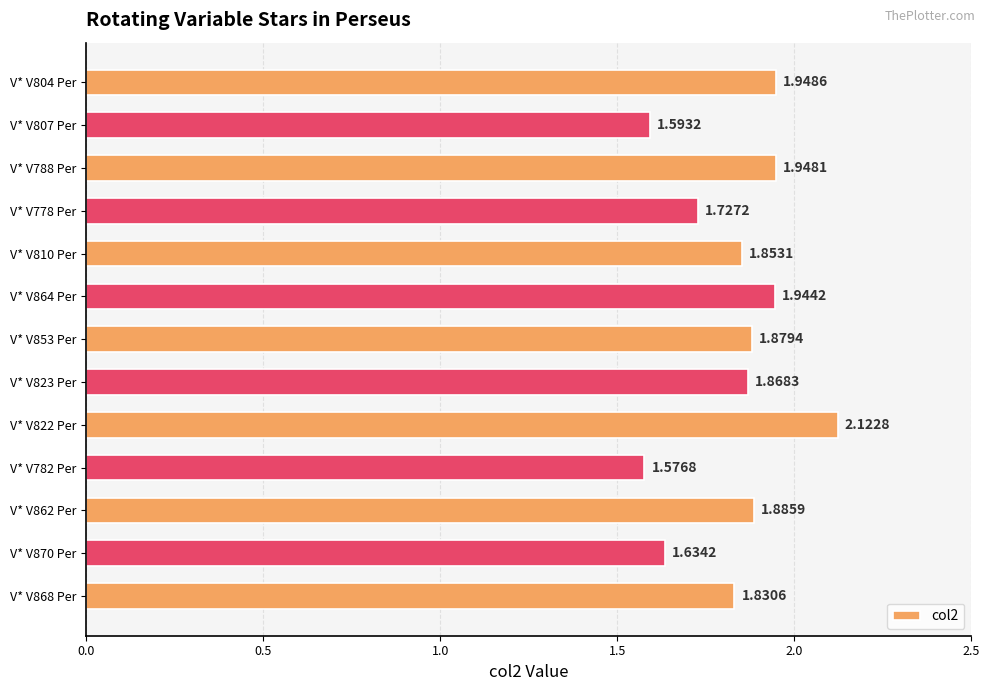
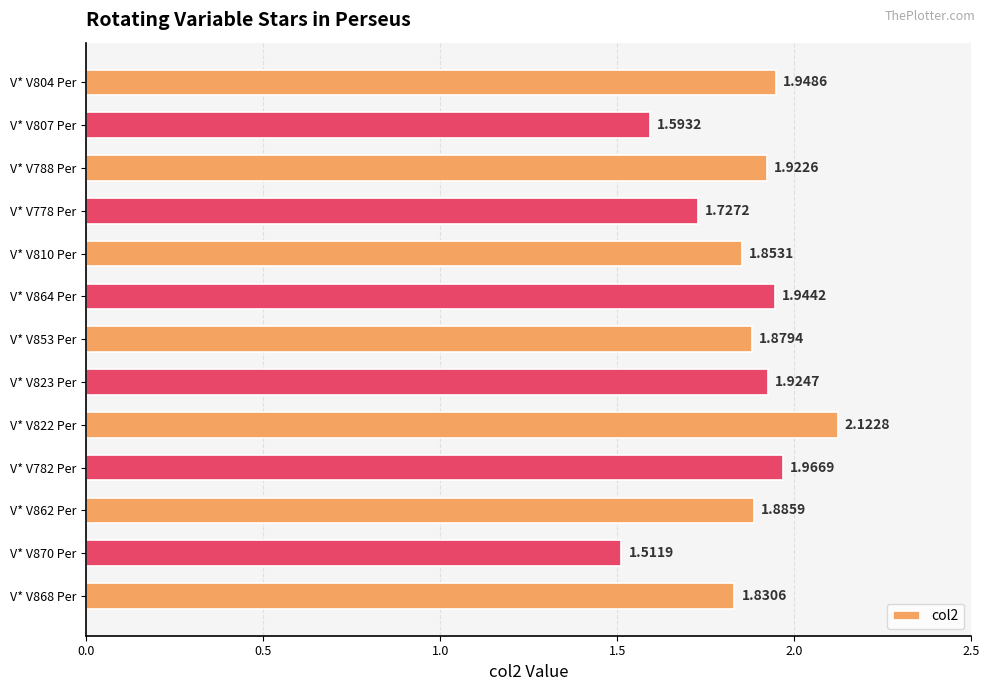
  {
    "V* V804 Per": 1.9486,
    "V* V807 Per": 1.5932,
-   "V* V788 Per": 1.9481,
+   "V* V788 Per": 1.9226,
    "V* V778 Per": 1.7272,
    "V* V810 Per": 1.8531,
    "V* V864 Per": 1.9442,
    "V* V853 Per": 1.8794,
-   "V* V823 Per": 1.8683,
+   "V* V823 Per": 1.9247,
    "V* V822 Per": 2.1228,
-   "V* V782 Per": 1.5768,
+   "V* V782 Per": 1.9669,
    "V* V862 Per": 1.8859,
-   "V* V870 Per": 1.6342,
+   "V* V870 Per": 1.5119,
    "V* V868 Per": 1.8306
  }
